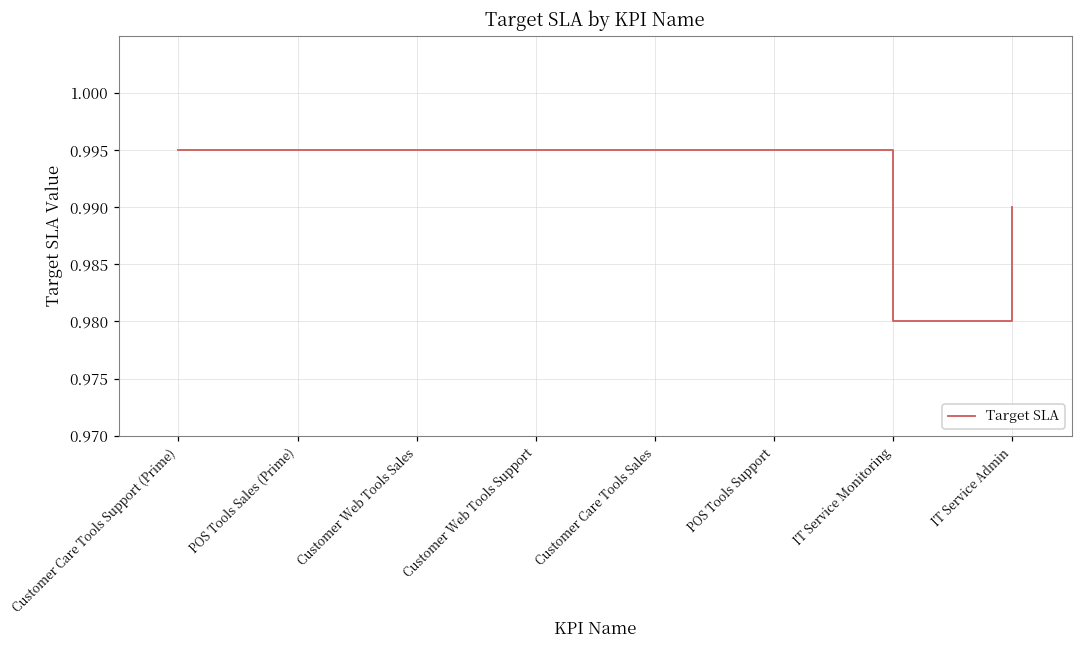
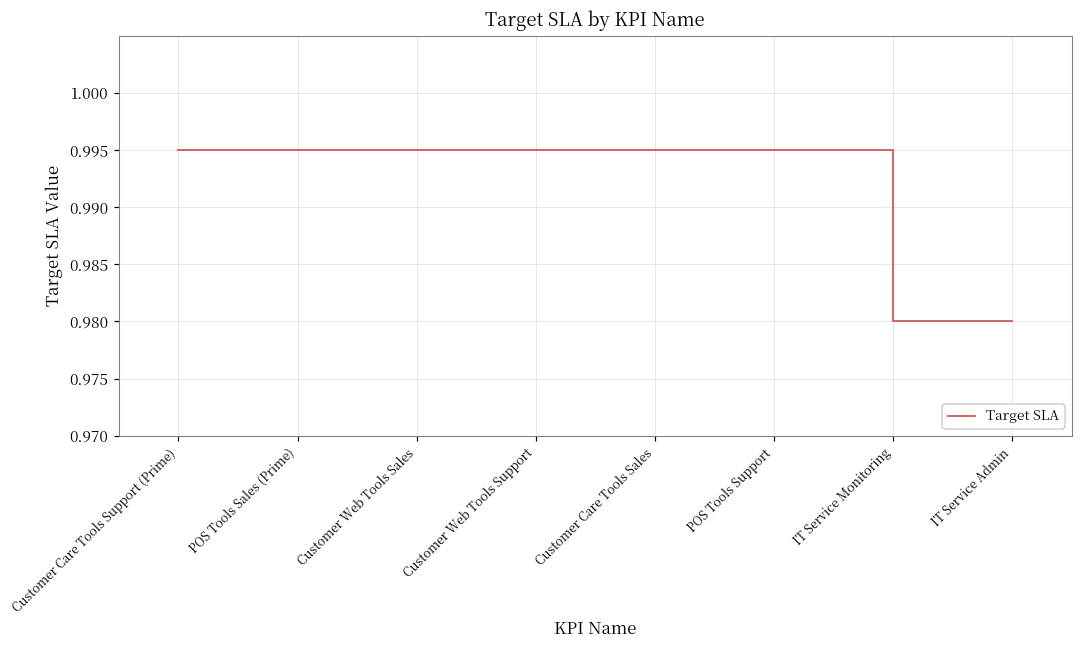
  {
    "Customer Care Tools Support (Prime)": 0.9950,
    "POS Tools Sales (Prime)": 0.9950,
    "Customer Web Tools Sales": 0.9950,
    "Customer Web Tools Support": 0.9950,
    "Customer Care Tools Sales": 0.9950,
    "POS Tools Support": 0.9950,
    "IT Service Monitoring": 0.98,
-   "IT Service Admin": 0.99
+   "IT Service Admin": 0.98
  }
